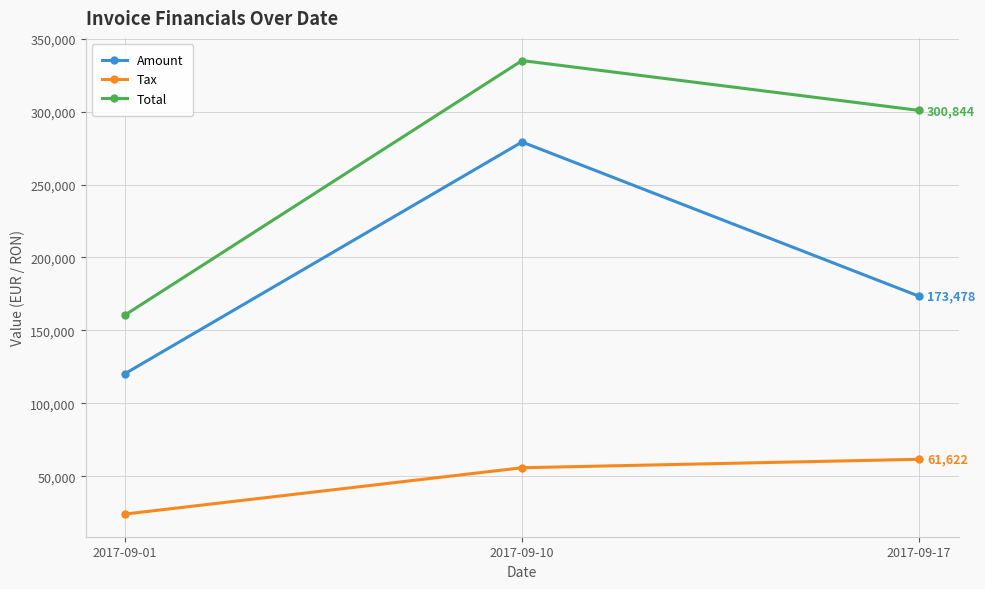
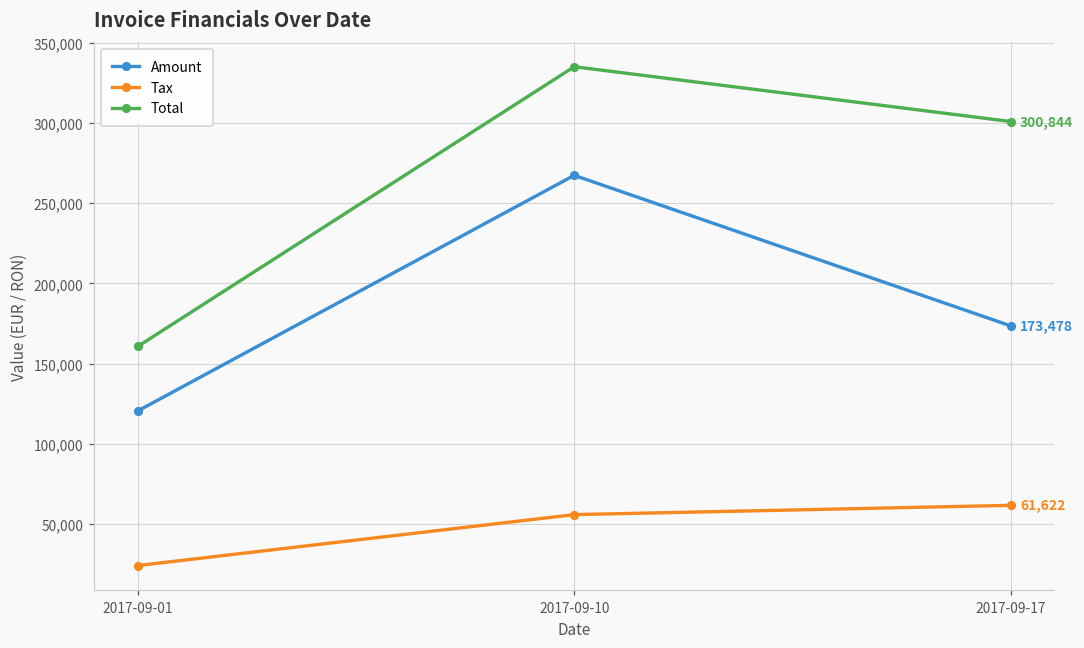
  {
    "Amount": {
      "2017-09-01": "120,000",
-     "2017-09-10": "279,000"
+     "2017-09-10": "267,000"
    },
    "Tax": {
      "2017-09-17": "61,622"
    },
    "Total": {
      "2017-09-17": "300,844"
    }
  }
